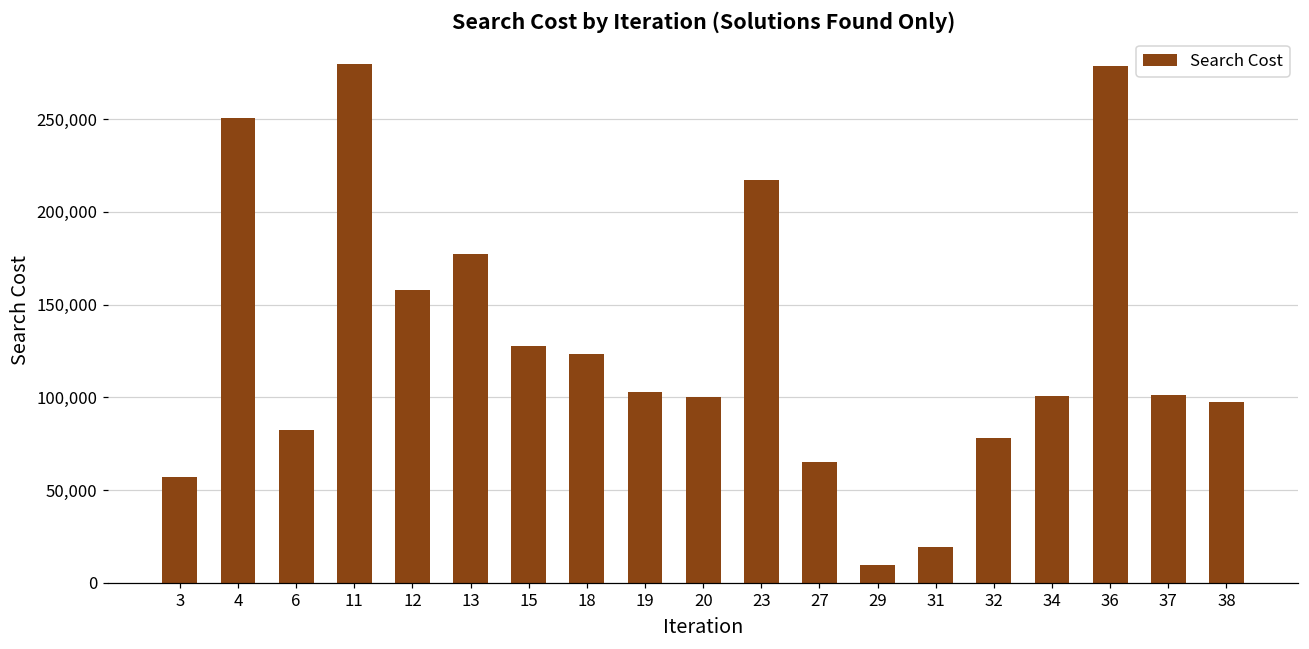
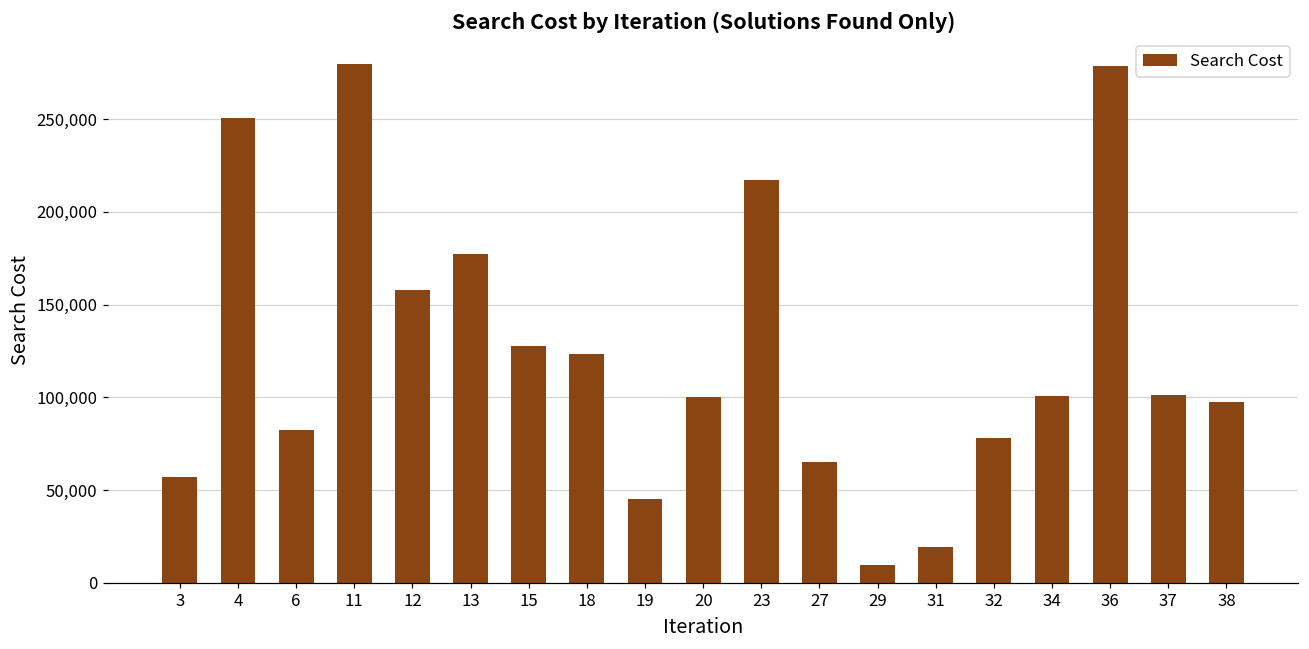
  {
    "3": "57,000",
    "4": "250,000",
    "6": "82,000",
    "11": "280,000",
    "12": "158,000",
    "13": "177,000",
    "15": "128,000",
    "18": "123,000",
-   "19": "103,000",
+   "19": "45,000",
    "20": "100,000",
    "23": "217,000",
    "27": "65,000",
    "29": "10,000",
    "31": "19,000",
    "32": "78,000",
    "34": "101,000",
    "36": "279,000",
    "37": "101,000",
    "38": "98,000"
  }
